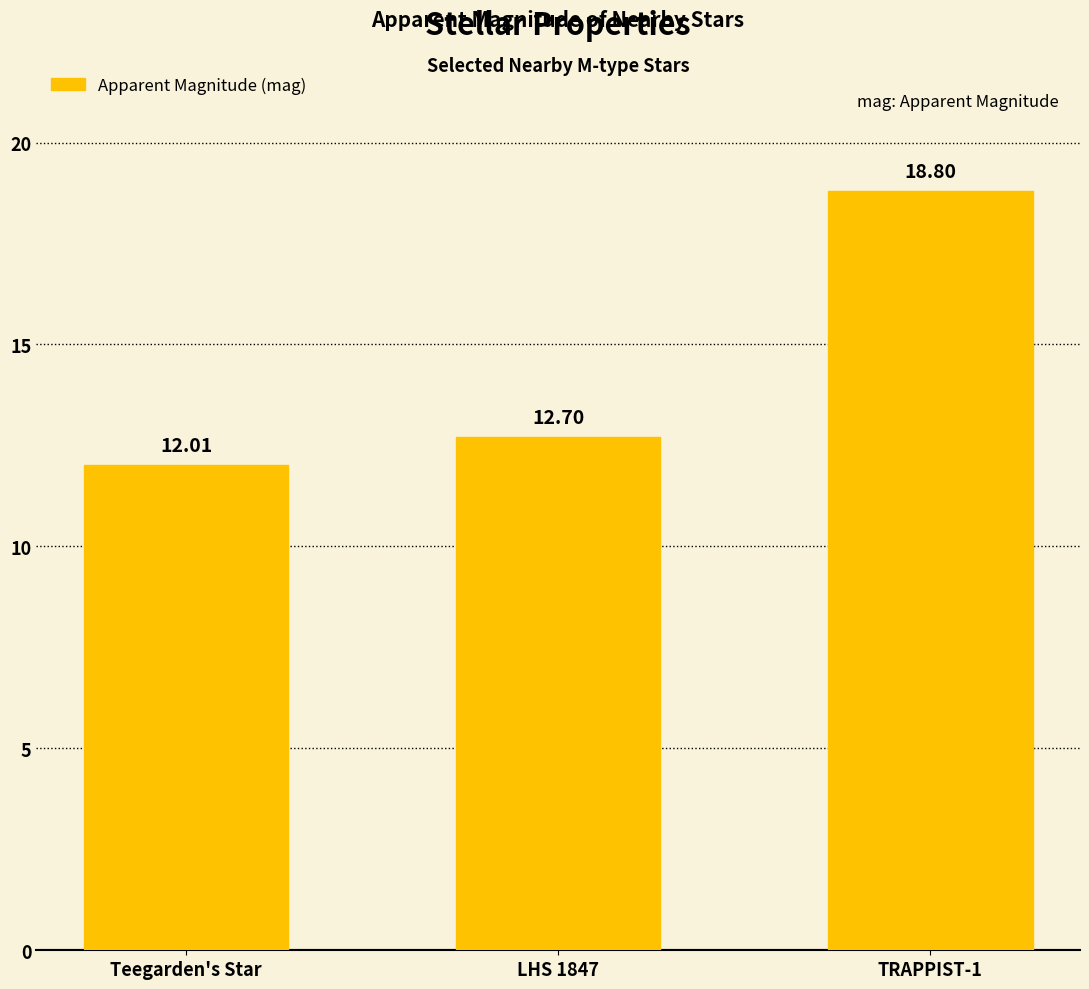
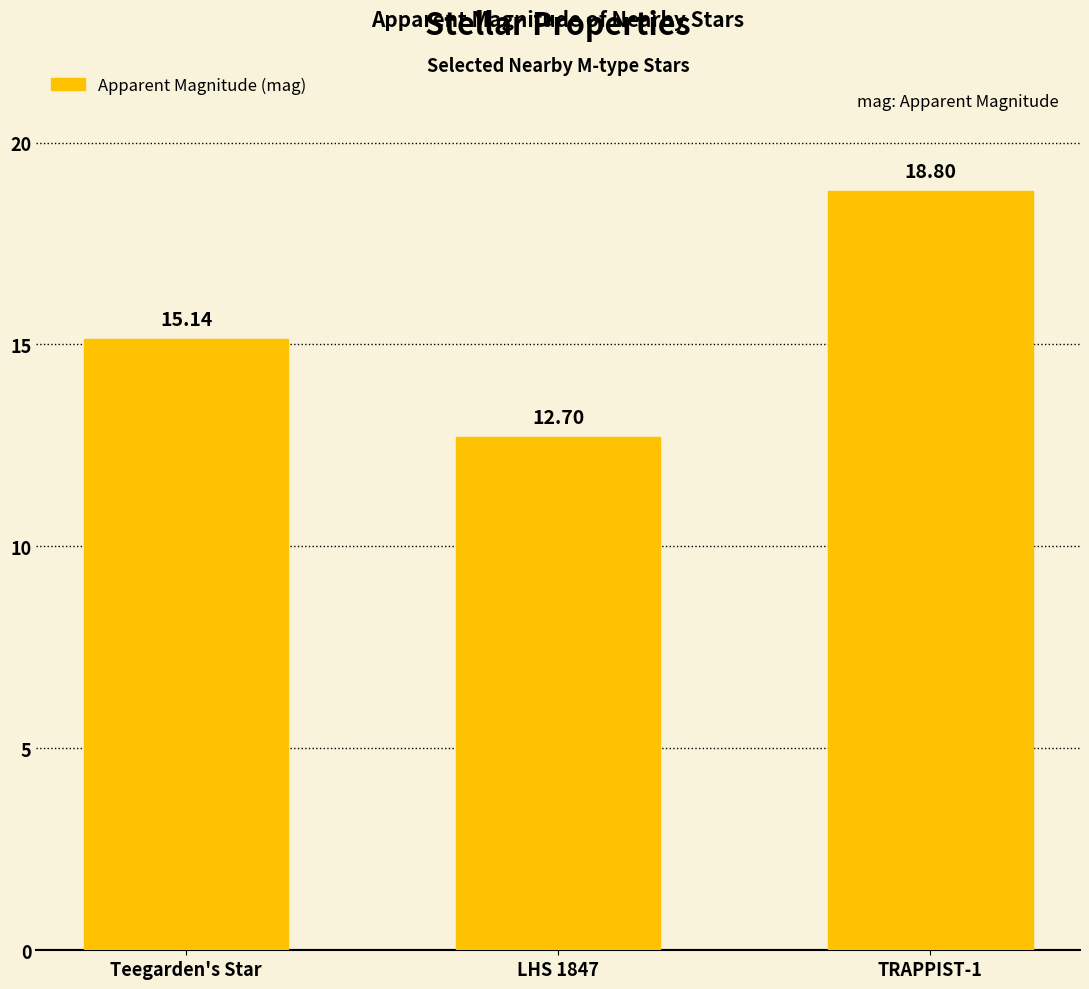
  {
-   "Teegarden's Star": 12.01,
+   "Teegarden's Star": 15.14,
    "LHS 1847": 12.70,
    "TRAPPIST-1": 18.80
  }
